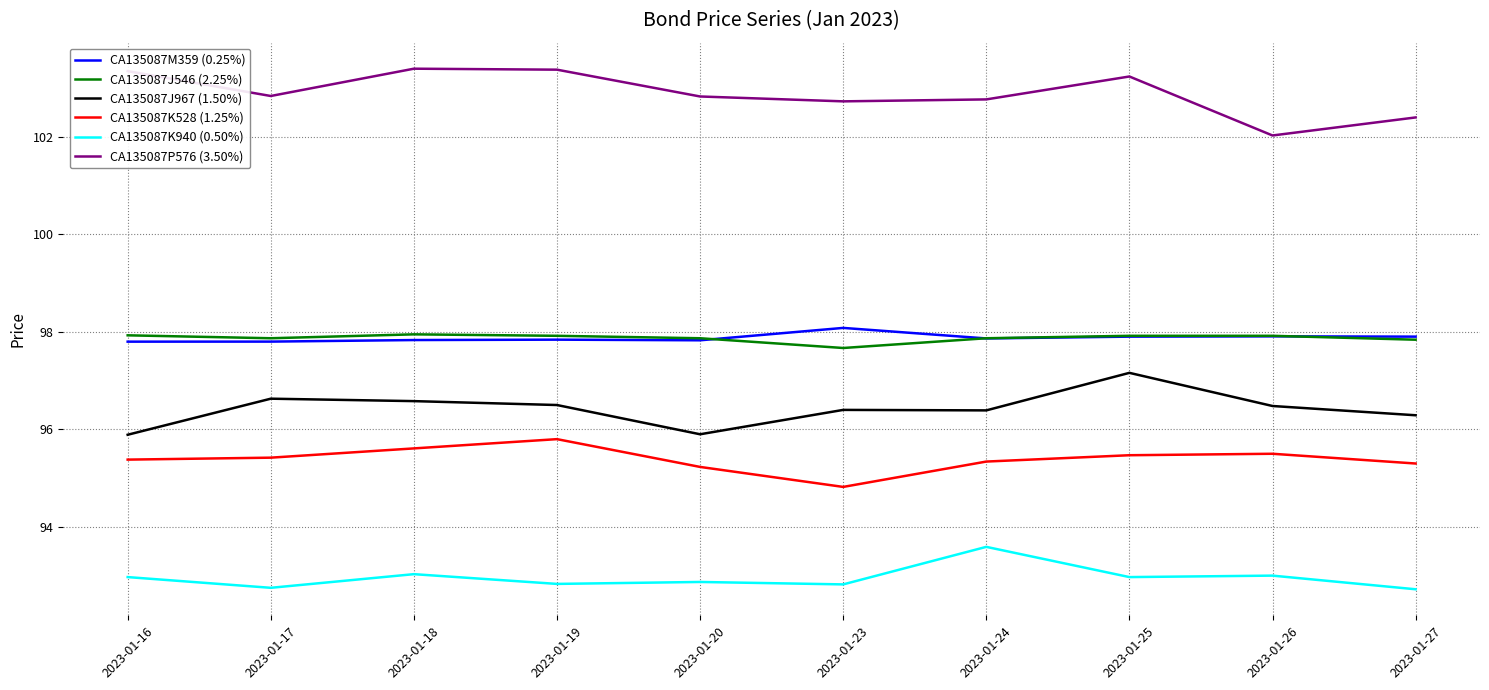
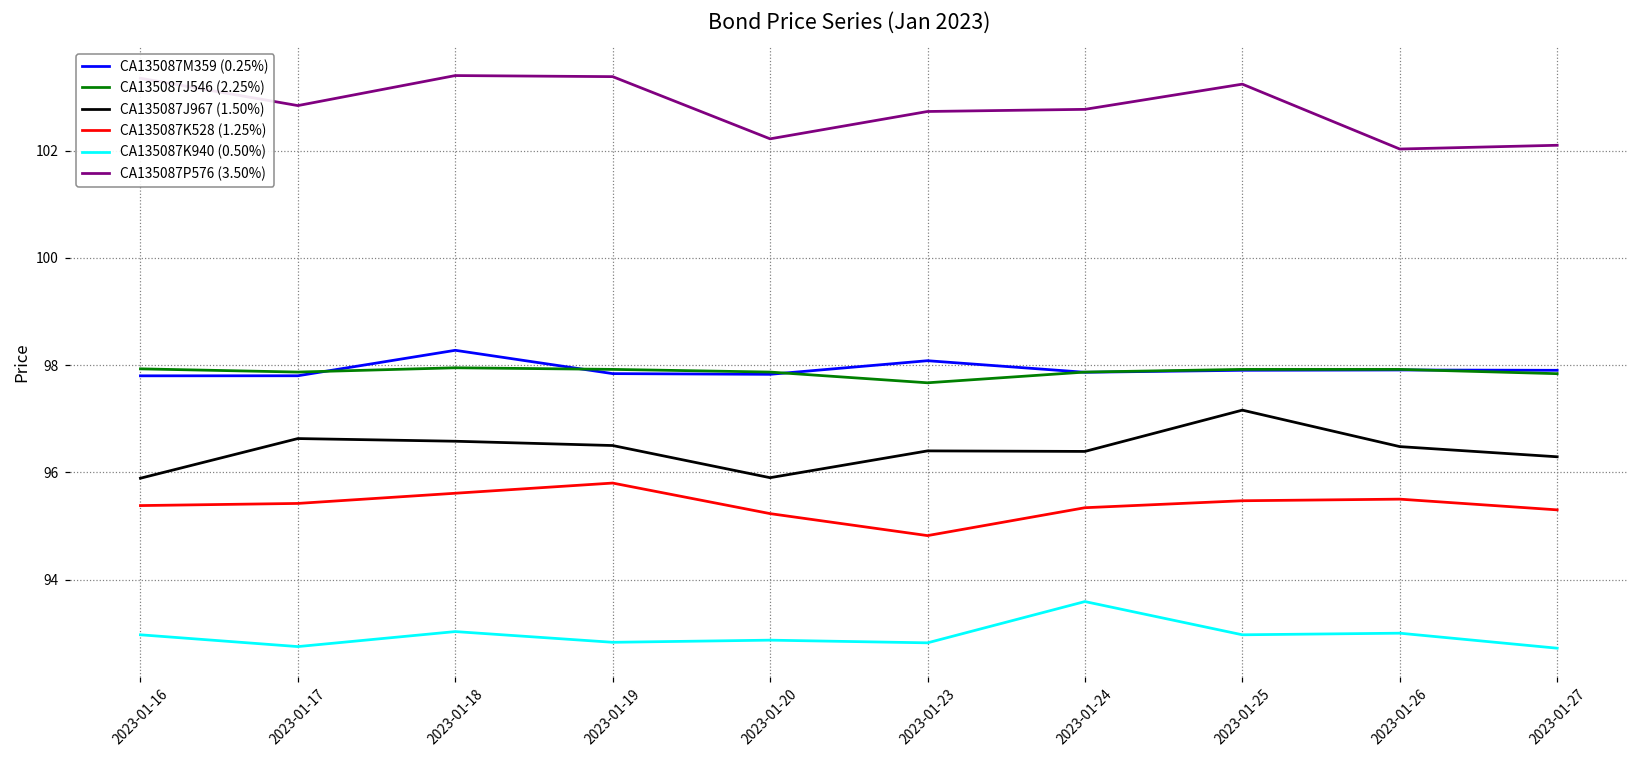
  {
    "CA135087M359 (0.25%)": {
      "2023-01-16": 97.8,
      "2023-01-17": 97.8,
-     "2023-01-18": 97.8,
+     "2023-01-18": 98.3,
      "2023-01-19": 97.8,
      "2023-01-23": 98.1,
      "2023-01-27": 97.9
    },
    "CA135087J546 (2.25%)": {
      "2023-01-16": 97.9,
      "2023-01-17": 97.9,
      "2023-01-18": 98.0,
      "2023-01-19": 97.9,
      "2023-01-23": 97.7,
      "2023-01-27": 97.8
    },
    "CA135087J967 (1.50%)": {
      "2023-01-16": 95.9,
      "2023-01-17": 96.6,
      "2023-01-18": 96.6,
      "2023-01-19": 96.5,
      "2023-01-20": 95.9,
      "2023-01-23": 96.4,
      "2023-01-24": 96.4,
      "2023-01-25": 97.2,
      "2023-01-26": 96.5,
      "2023-01-27": 96.3
    },
    "CA135087K528 (1.25%)": {
      "2023-01-16": 95.4,
      "2023-01-17": 95.4,
      "2023-01-18": 95.6,
      "2023-01-19": 95.8,
      "2023-01-20": 95.2,
      "2023-01-23": 94.8,
      "2023-01-24": 95.3,
      "2023-01-25": 95.5,
      "2023-01-26": 95.5,
      "2023-01-27": 95.3
    },
    "CA135087K940 (0.50%)": {
      "2023-01-16": 93.0,
      "2023-01-17": 92.8,
      "2023-01-18": 93.0,
      "2023-01-19": 92.8,
      "2023-01-20": 92.9,
      "2023-01-23": 92.8,
      "2023-01-24": 93.6,
      "2023-01-25": 93.0,
      "2023-01-26": 93.0,
      "2023-01-27": 92.7
    },
    "CA135087P576 (3.50%)": {
      "2023-01-17": 102.8,
      "2023-01-18": 103.4,
      "2023-01-19": 103.4,
-     "2023-01-20": 102.8,
+     "2023-01-20": 102.2,
      "2023-01-23": 102.7,
      "2023-01-24": 102.8,
      "2023-01-25": 103.2,
      "2023-01-26": 102.0,
-     "2023-01-27": 102.4
+     "2023-01-27": 102.1
    }
  }
